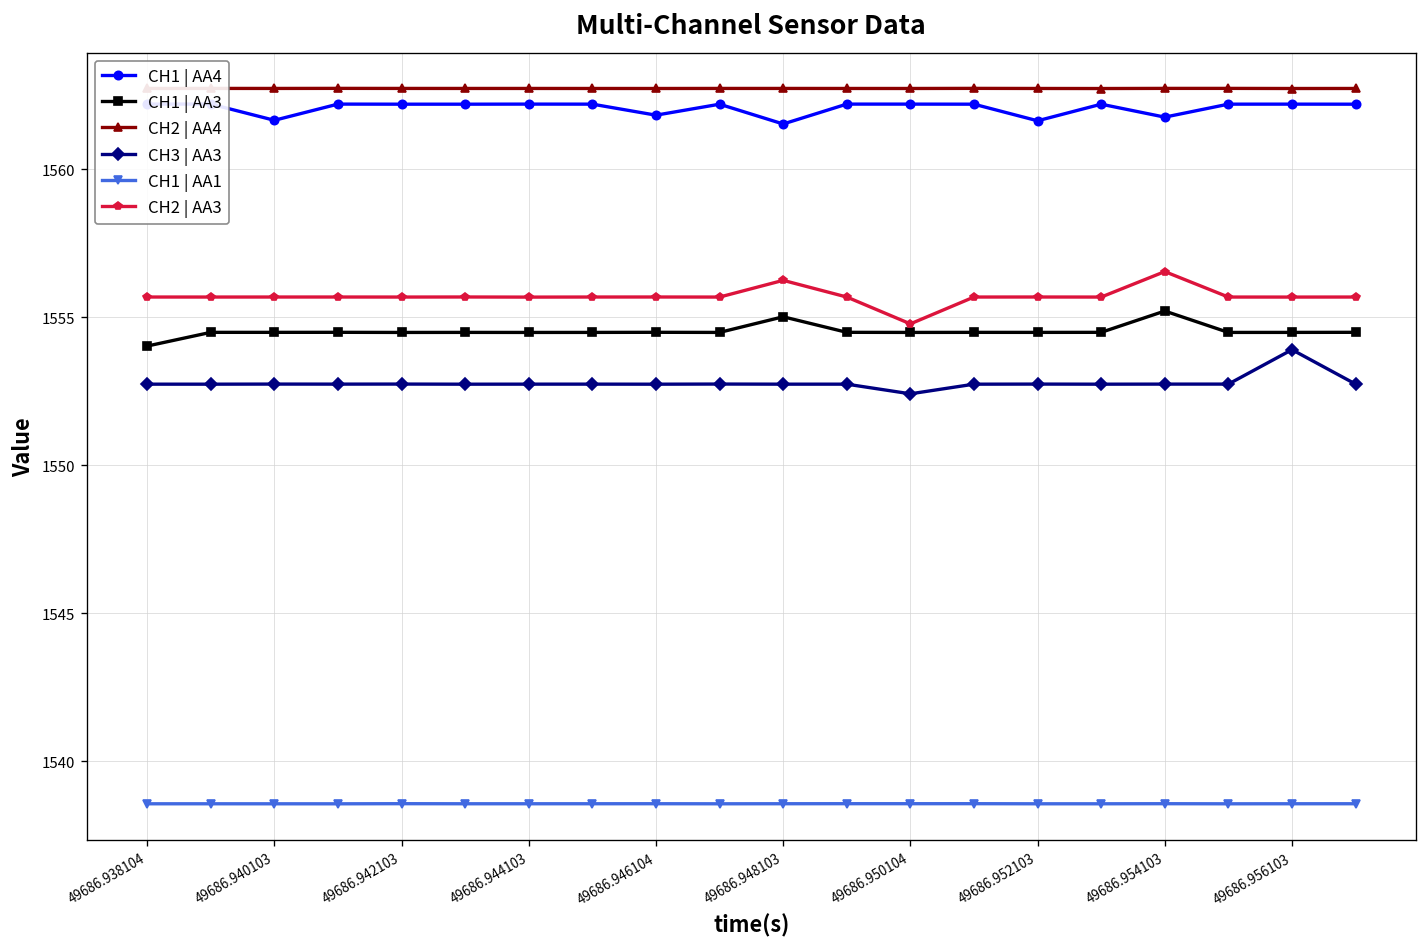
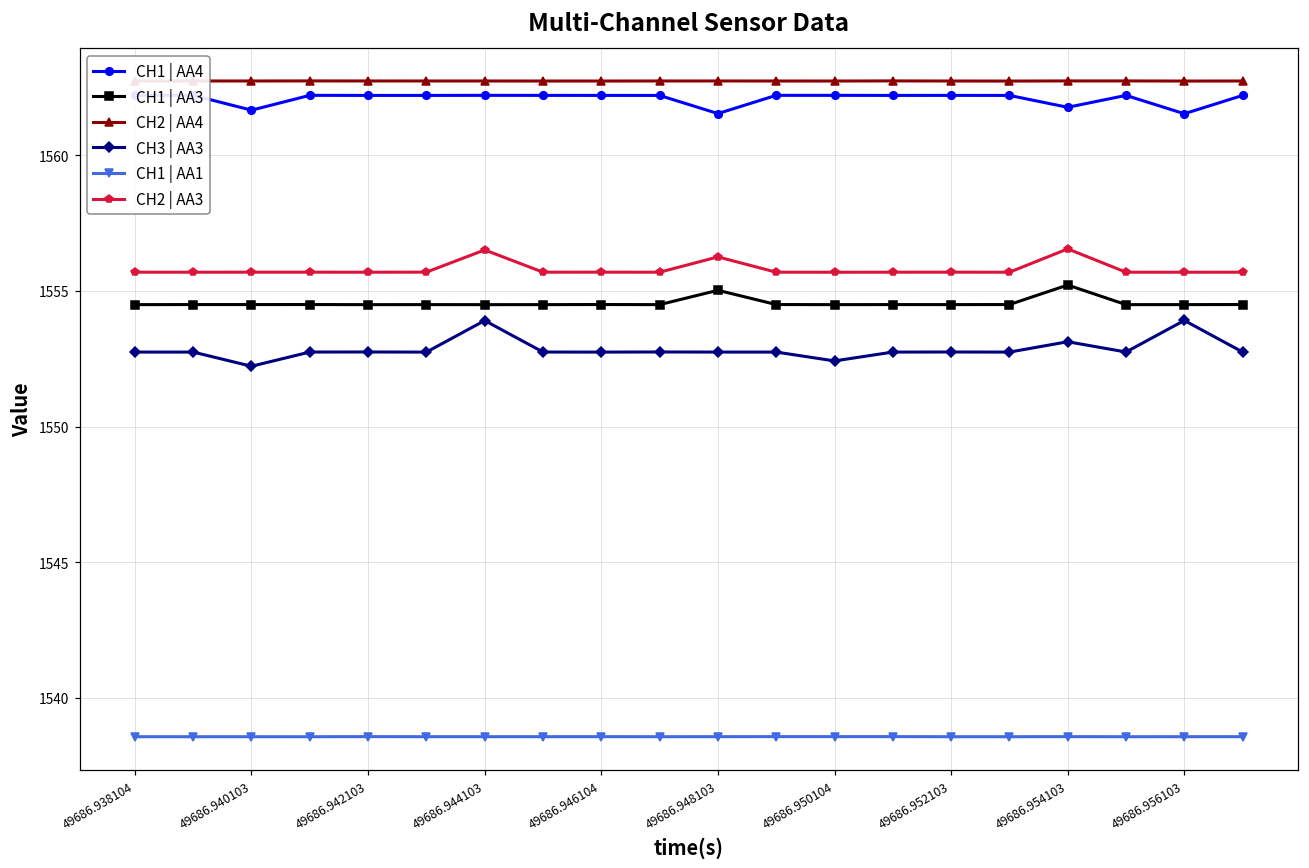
  {
    "CH1 | AA4": {
      "49686.940103": 1561.7,
      "49686.942103": 1562.2,
      "49686.944103": 1562.2,
-     "49686.946104": 1561.8,
+     "49686.946104": 1562.2,
      "49686.948103": 1561.5,
      "49686.950104": 1562.2,
-     "49686.952103": 1561.6,
+     "49686.952103": 1562.2,
      "49686.954103": 1561.8,
-     "49686.956103": 1562.2
+     "49686.956103": 1561.5
    },
    "CH1 | AA3": {
-     "49686.938104": 1554.0,
+     "49686.938104": 1554.5,
      "49686.940103": 1554.5,
      "49686.942103": 1554.5,
      "49686.944103": 1554.5,
      "49686.946104": 1554.5,
      "49686.948103": 1555.0,
      "49686.950104": 1554.5,
      "49686.952103": 1554.5,
      "49686.954103": 1555.2,
      "49686.956103": 1554.5
    },
    "CH2 | AA4": {
      "49686.940103": 1562.7,
      "49686.942103": 1562.7,
      "49686.944103": 1562.7,
      "49686.946104": 1562.7,
      "49686.948103": 1562.7,
      "49686.950104": 1562.7,
      "49686.952103": 1562.7,
      "49686.954103": 1562.7,
      "49686.956103": 1562.7
    },
    "CH3 | AA3": {
      "49686.938104": 1552.7,
-     "49686.940103": 1552.7,
+     "49686.940103": 1552.2,
      "49686.942103": 1552.7,
-     "49686.944103": 1552.7,
+     "49686.944103": 1553.9,
      "49686.946104": 1552.7,
      "49686.948103": 1552.7,
      "49686.950104": 1552.4,
      "49686.952103": 1552.7,
-     "49686.954103": 1552.7,
+     "49686.954103": 1553.1,
      "49686.956103": 1553.9
    },
    "CH1 | AA1": {
      "49686.938104": 1538.6,
      "49686.940103": 1538.6,
      "49686.942103": 1538.6,
      "49686.944103": 1538.6,
      "49686.946104": 1538.6,
      "49686.948103": 1538.6,
      "49686.950104": 1538.6,
      "49686.952103": 1538.6,
      "49686.954103": 1538.6,
      "49686.956103": 1538.6
    },
    "CH2 | AA3": {
      "49686.938104": 1555.7,
      "49686.940103": 1555.7,
      "49686.942103": 1555.7,
-     "49686.944103": 1555.7,
+     "49686.944103": 1556.5,
      "49686.946104": 1555.7,
      "49686.948103": 1556.3,
-     "49686.950104": 1554.8,
+     "49686.950104": 1555.7,
      "49686.952103": 1555.7,
      "49686.954103": 1556.5,
      "49686.956103": 1555.7
    }
  }
